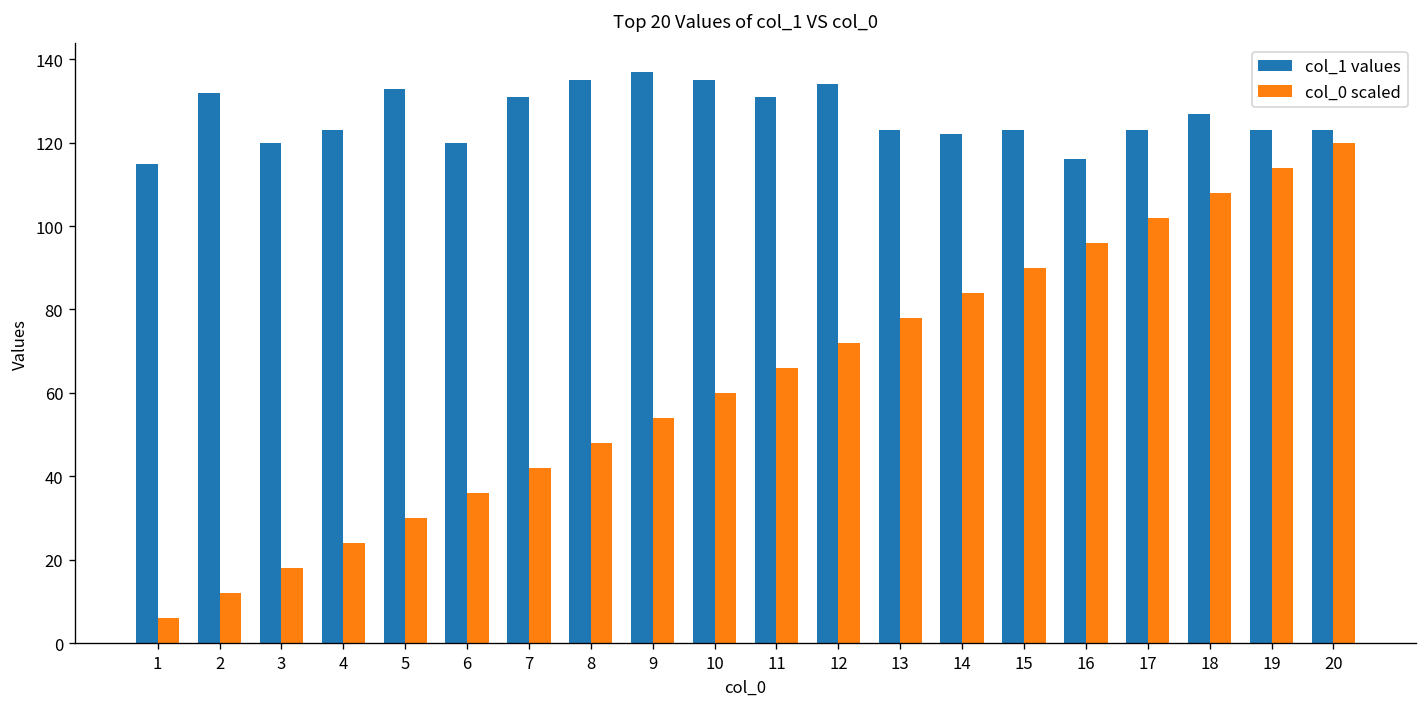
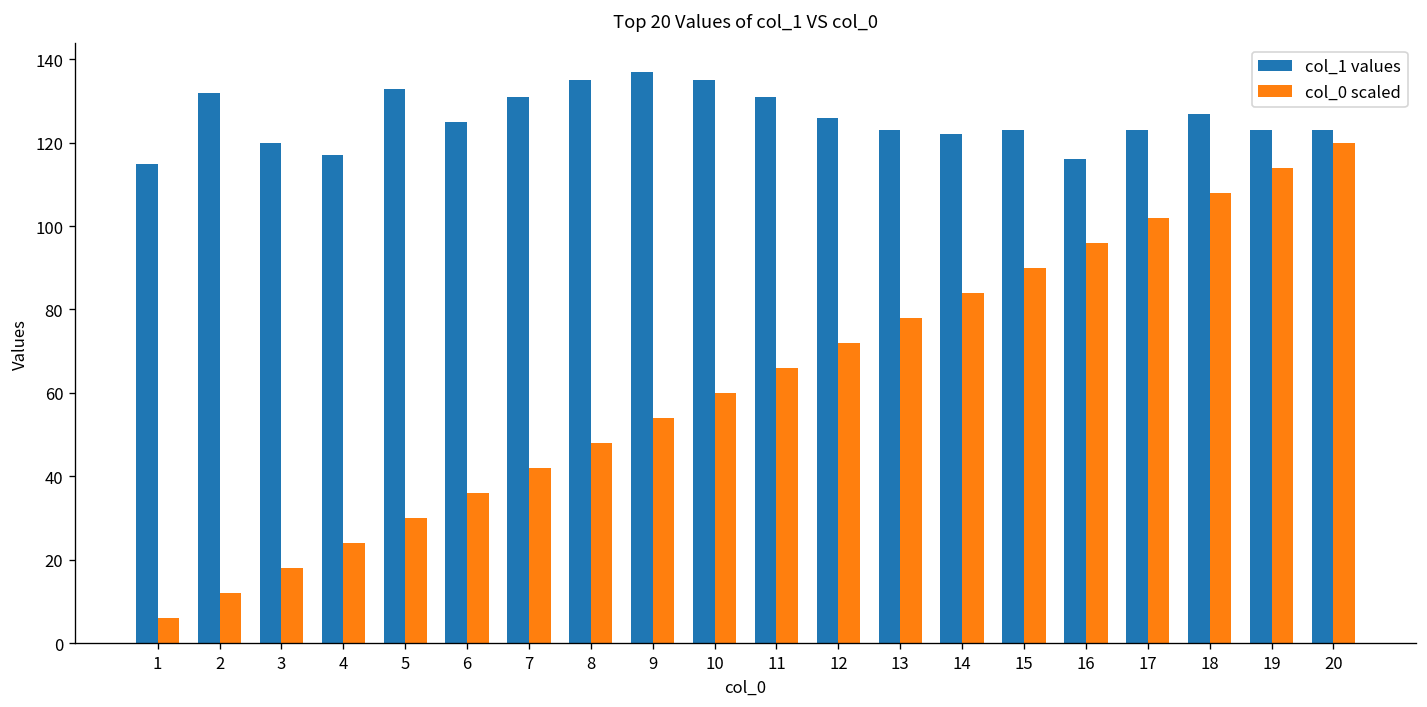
  {
    "col_1 values": {
      "1": 115,
      "2": 132,
      "3": 120,
-     "4": 123,
+     "4": 117,
      "5": 133,
-     "6": 120,
+     "6": 125,
      "7": 131,
      "8": 135,
      "9": 137,
      "10": 135,
      "11": 131,
-     "12": 134,
+     "12": 126,
      "13": 123,
      "14": 122,
      "15": 123,
      "16": 116,
      "17": 123,
      "18": 127,
      "19": 123,
      "20": 123
    },
    "col_0 scaled": {
      "1": 6,
      "2": 12,
      "3": 18,
      "4": 24,
      "5": 30,
      "6": 36,
      "7": 42,
      "8": 48,
      "9": 54,
      "10": 60,
      "11": 66,
      "12": 72,
      "13": 78,
      "14": 84,
      "15": 90,
      "16": 96,
      "17": 102,
      "18": 108,
      "19": 114,
      "20": 120
    }
  }
